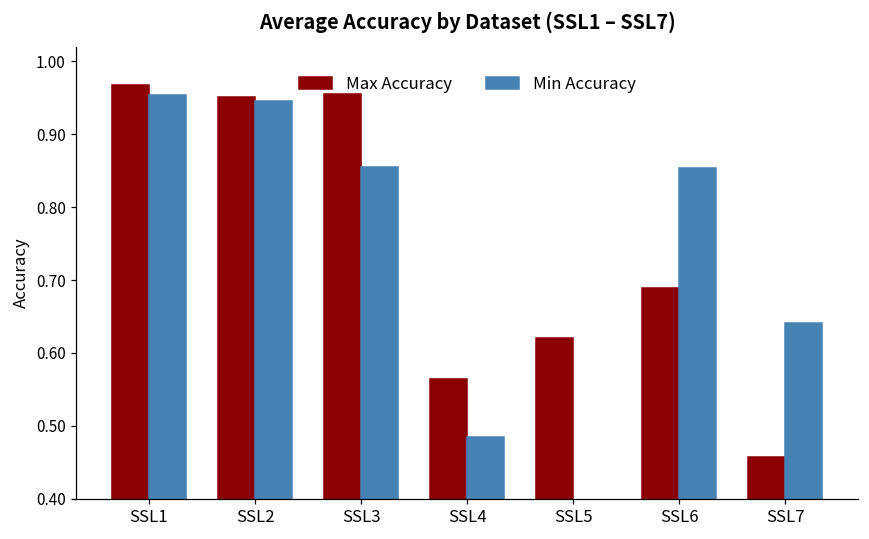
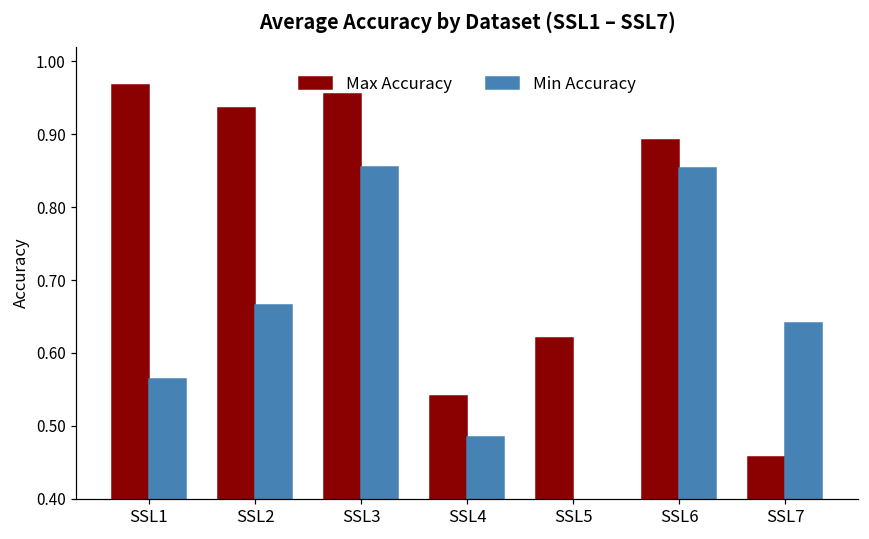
  {
    "Max Accuracy": {
      "SSL1": 0.97,
-     "SSL2": 0.95,
+     "SSL2": 0.94,
      "SSL3": 0.96,
-     "SSL4": 0.56,
+     "SSL4": 0.54,
      "SSL5": 0.62,
-     "SSL6": 0.69,
+     "SSL6": 0.89,
      "SSL7": 0.46
    },
    "Min Accuracy": {
-     "SSL1": 0.95,
-     "SSL2": 0.95,
+     "SSL1": 0.56,
+     "SSL2": 0.67,
      "SSL3": 0.86,
      "SSL4": 0.48,
      "SSL6": 0.85,
      "SSL7": 0.64
    }
  }
